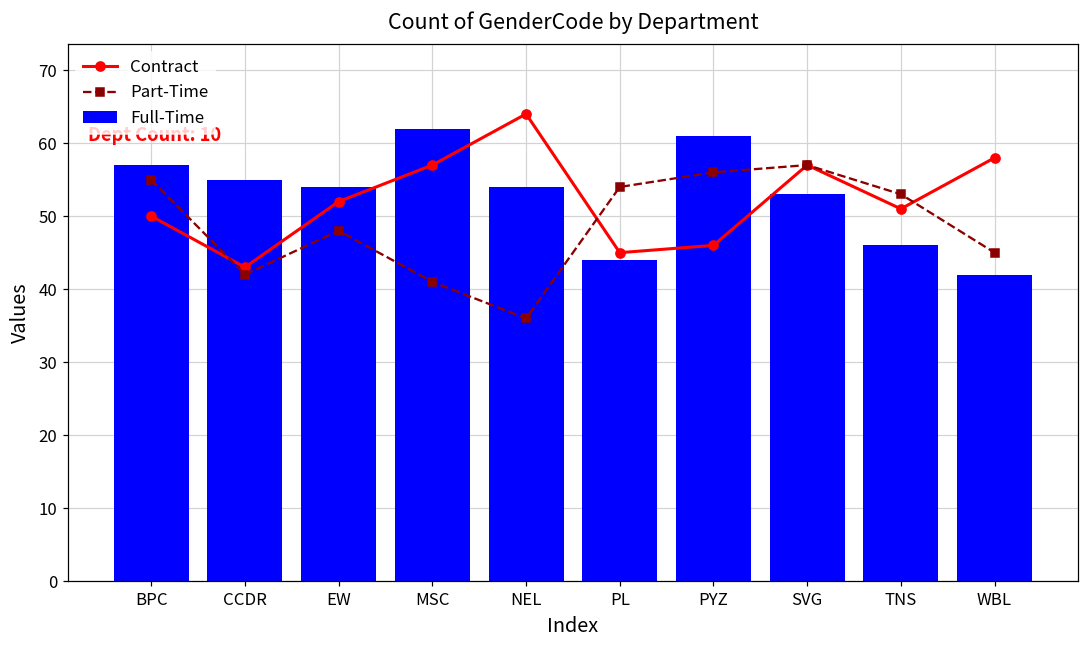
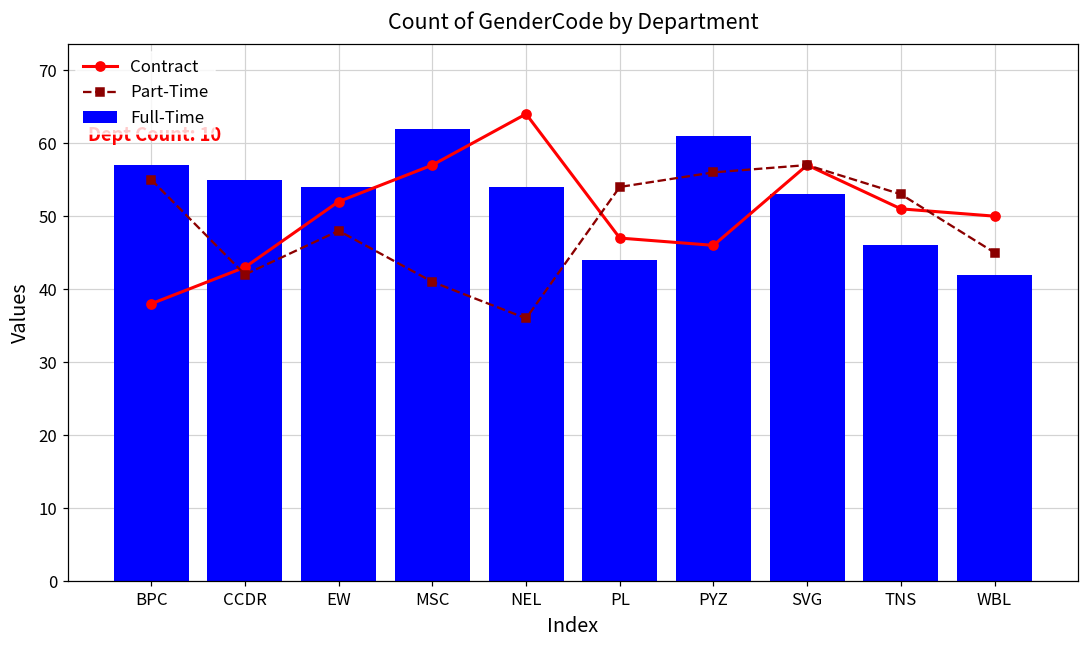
  {
    "Contract": {
-     "BPC": 50,
+     "BPC": 38,
      "CCDR": 43,
      "EW": 52,
      "MSC": 57,
      "NEL": 64,
-     "PL": 45,
+     "PL": 47,
      "PYZ": 46,
      "TNS": 51,
-     "WBL": 58
+     "WBL": 50
    },
    "Full-Time": {
      "CCDR": 55,
      "EW": 54,
      "MSC": 62,
      "NEL": 54,
      "PL": 44,
      "PYZ": 61,
      "SVG": 53,
      "TNS": 46,
      "WBL": 42
    },
    "Part-Time": {
      "BPC": 55,
      "CCDR": 42,
      "EW": 48,
      "MSC": 41,
      "NEL": 36,
      "PL": 54,
      "PYZ": 56,
      "TNS": 53,
      "WBL": 45
    }
  }
